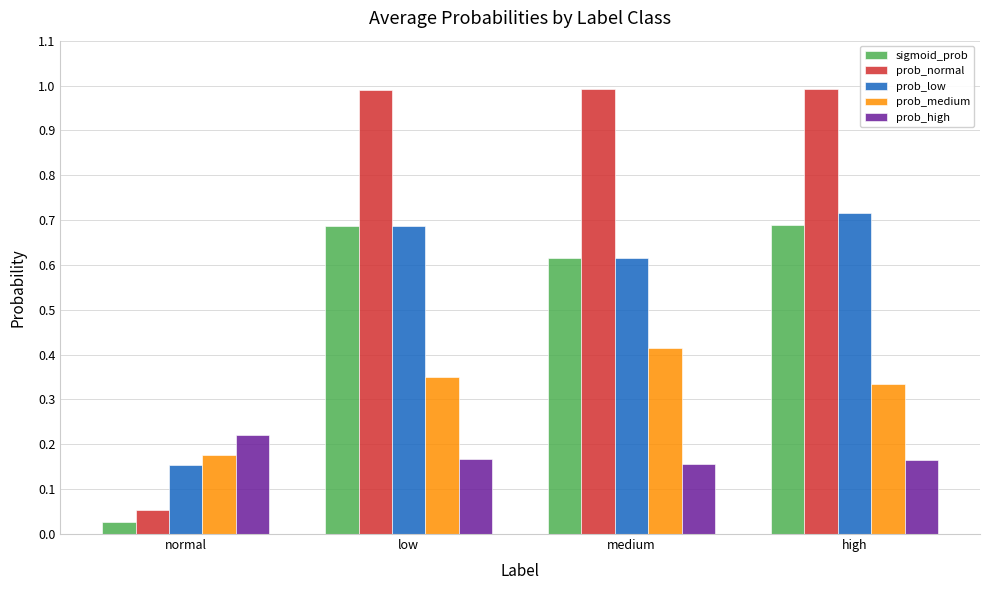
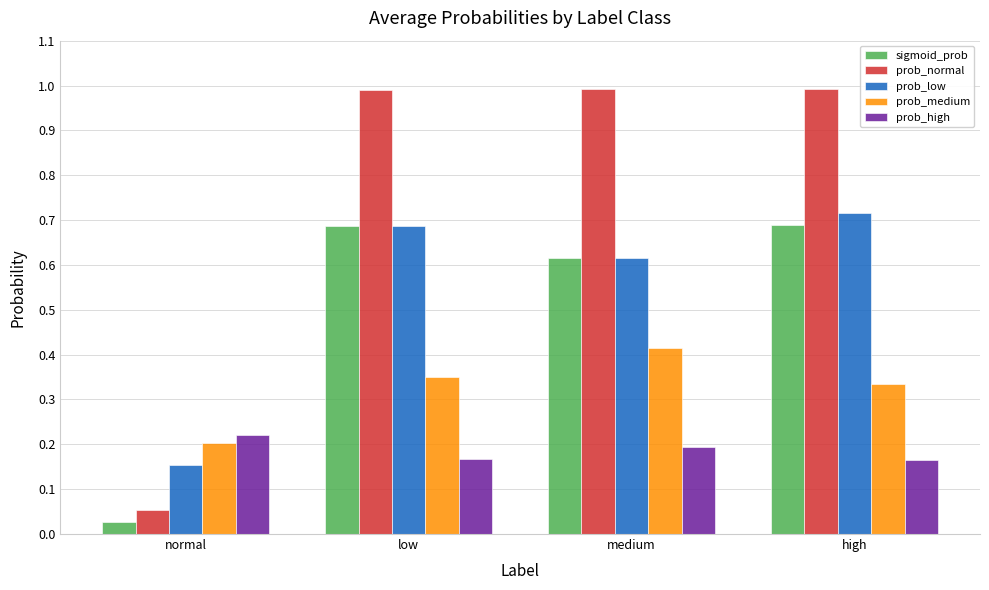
  {
    "sigmoid_prob": {
      "normal": 0.03,
      "low": 0.69,
      "medium": 0.61,
      "high": 0.69
    },
    "prob_normal": {
      "normal": 0.05,
      "low": 0.99,
      "medium": 0.99,
      "high": 0.99
    },
    "prob_low": {
      "normal": 0.15,
      "low": 0.69,
      "medium": 0.61,
      "high": 0.72
    },
    "prob_medium": {
-     "normal": 0.18,
+     "normal": 0.20,
      "low": 0.35,
      "medium": 0.41,
      "high": 0.33
    },
    "prob_high": {
      "normal": 0.22,
      "low": 0.17,
-     "medium": 0.16,
+     "medium": 0.19,
      "high": 0.16
    }
  }
